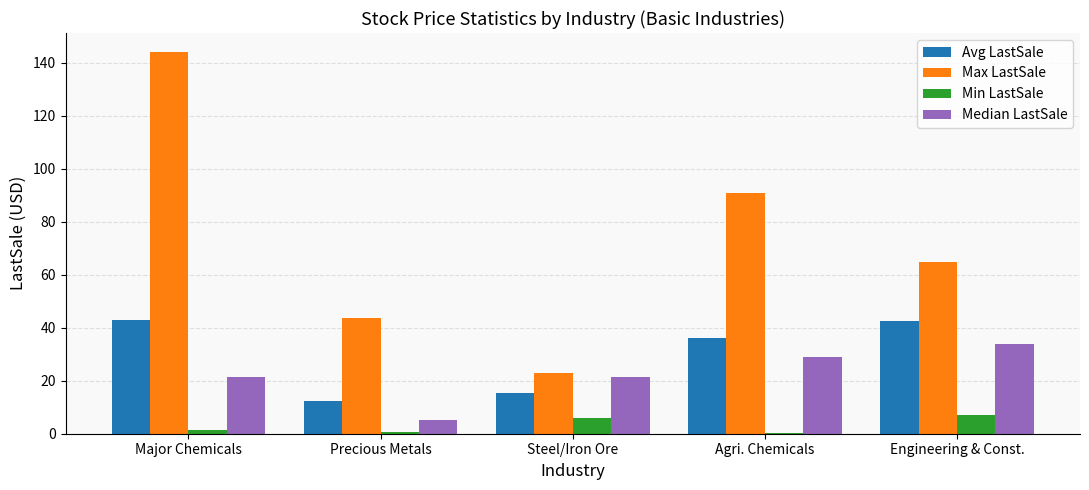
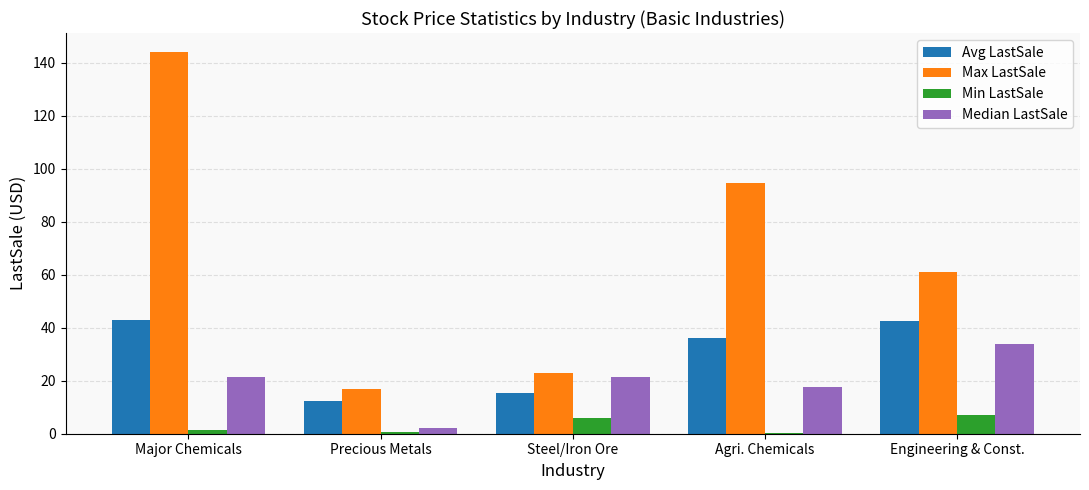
  {
    "Avg LastSale": {
      "Major Chemicals": 43,
      "Precious Metals": 12,
      "Steel/Iron Ore": 15,
      "Agri. Chemicals": 36,
      "Engineering & Const.": 43
    },
    "Max LastSale": {
      "Major Chemicals": 144,
-     "Precious Metals": 44,
+     "Precious Metals": 17,
      "Steel/Iron Ore": 23,
-     "Agri. Chemicals": 91,
-     "Engineering & Const.": 65
+     "Agri. Chemicals": 95,
+     "Engineering & Const.": 61
    },
    "Min LastSale": {
      "Major Chemicals": 1,
      "Steel/Iron Ore": 6,
      "Engineering & Const.": 7
    },
    "Median LastSale": {
      "Major Chemicals": 21,
-     "Precious Metals": 5,
+     "Precious Metals": 2,
      "Steel/Iron Ore": 21,
-     "Agri. Chemicals": 29,
+     "Agri. Chemicals": 18,
      "Engineering & Const.": 34
    }
  }
